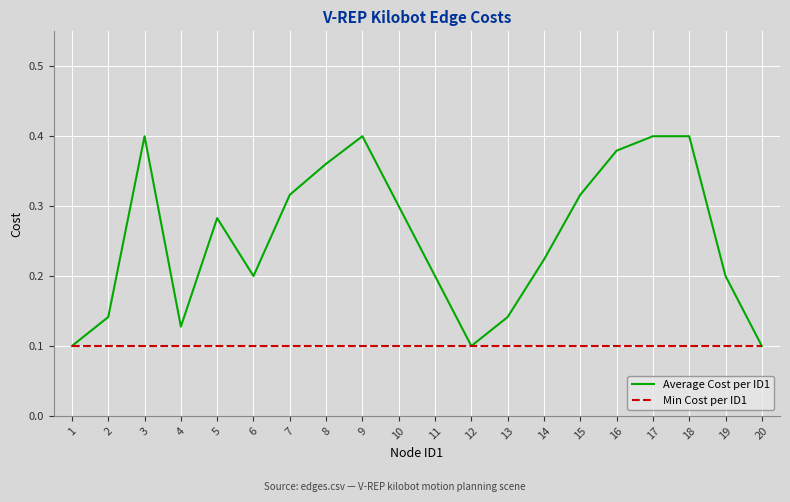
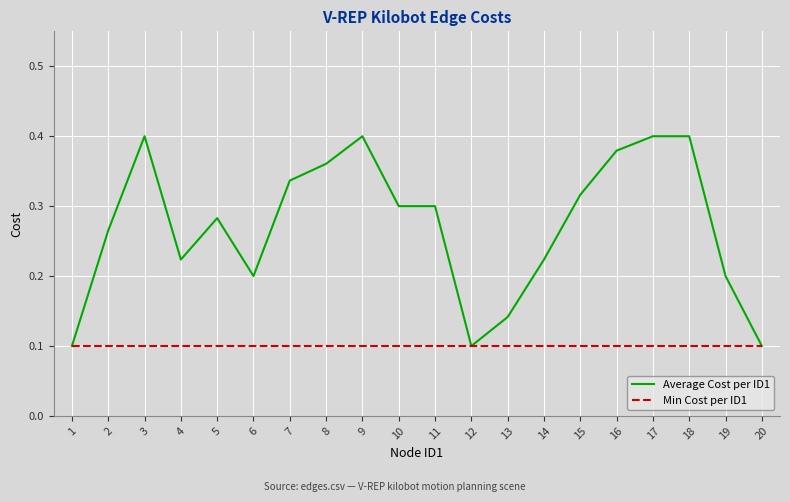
  {
    "Average Cost per ID1": {
-     "2": 0.14,
+     "2": 0.27,
      "3": 0.40,
-     "4": 0.13,
+     "4": 0.22,
      "5": 0.28,
      "6": 0.20,
-     "7": 0.32,
+     "7": 0.34,
      "8": 0.36,
      "9": 0.40,
      "10": 0.30,
-     "11": 0.2,
+     "11": 0.3,
      "13": 0.14,
      "14": 0.22,
      "15": 0.32,
      "16": 0.38,
      "17": 0.40,
      "18": 0.40,
      "19": 0.20
    },
    "Min Cost per ID1": {
      "2": 0.10,
      "3": 0.10,
      "4": 0.10,
      "5": 0.10,
      "6": 0.10,
      "7": 0.10,
      "8": 0.10,
      "9": 0.10,
      "10": 0.10,
      "11": 0.10,
      "13": 0.10,
      "14": 0.10,
      "15": 0.10,
      "16": 0.10,
      "17": 0.10,
      "18": 0.10,
      "19": 0.10
    }
  }
